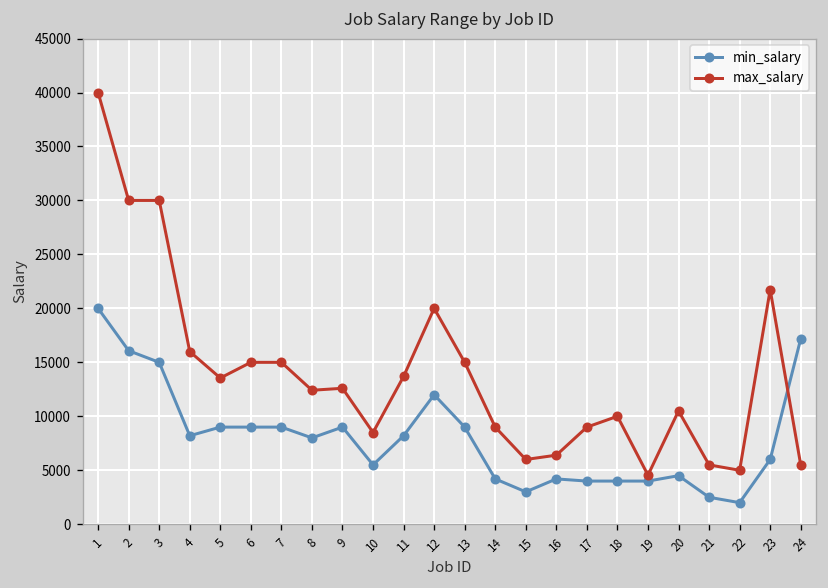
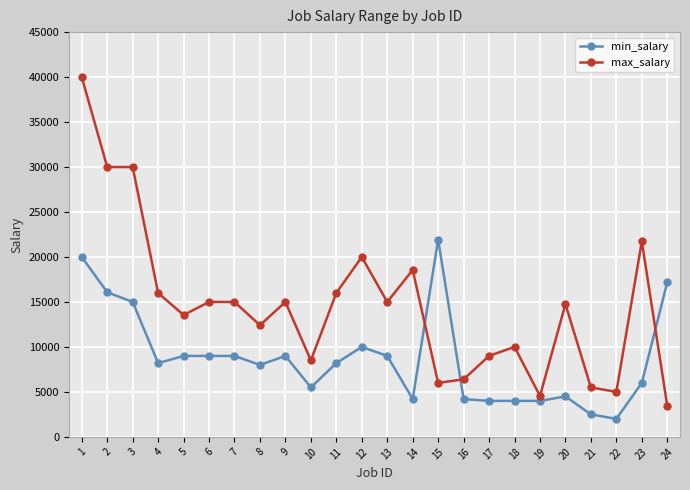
  {
    "min_salary": {
      "1": 20000,
      "2": 16000,
      "3": 15000,
      "4": 8000,
      "5": 9000,
      "6": 9000,
      "7": 9000,
      "8": 8000,
      "9": 9000,
      "10": 6000,
      "11": 8000,
-     "12": 12000,
+     "12": 10000,
      "13": 9000,
      "14": 4000,
-     "15": 3000,
+     "15": 22000,
      "16": 4000,
      "17": 4000,
      "18": 4000,
      "19": 4000,
      "20": 5000,
      "21": 3000,
      "22": 2000,
      "23": 6000,
      "24": 17000
    },
    "max_salary": {
      "1": 40000,
      "2": 30000,
      "3": 30000,
      "4": 16000,
      "5": 14000,
      "6": 15000,
      "7": 15000,
      "8": 12000,
-     "9": 13000,
+     "9": 15000,
      "10": 9000,
-     "11": 14000,
+     "11": 16000,
      "12": 20000,
      "13": 15000,
-     "14": 9000,
+     "14": 19000,
      "15": 6000,
      "16": 6000,
      "17": 9000,
      "18": 10000,
      "19": 5000,
-     "20": 11000,
+     "20": 15000,
      "21": 6000,
      "22": 5000,
      "23": 22000,
-     "24": 6000
+     "24": 3000
    }
  }
